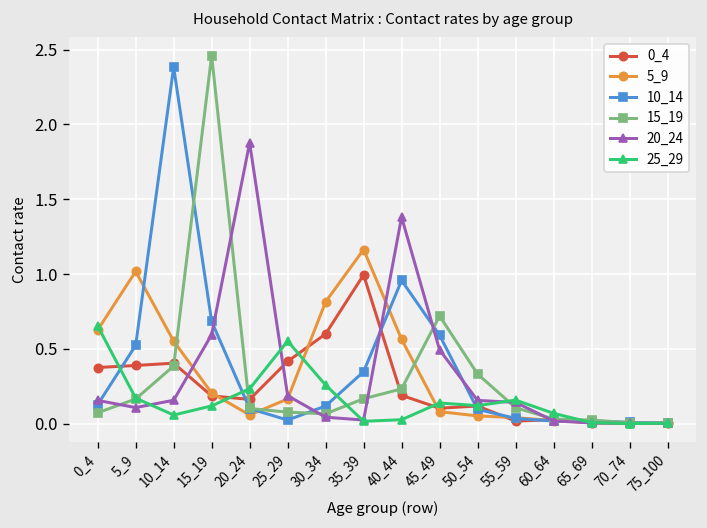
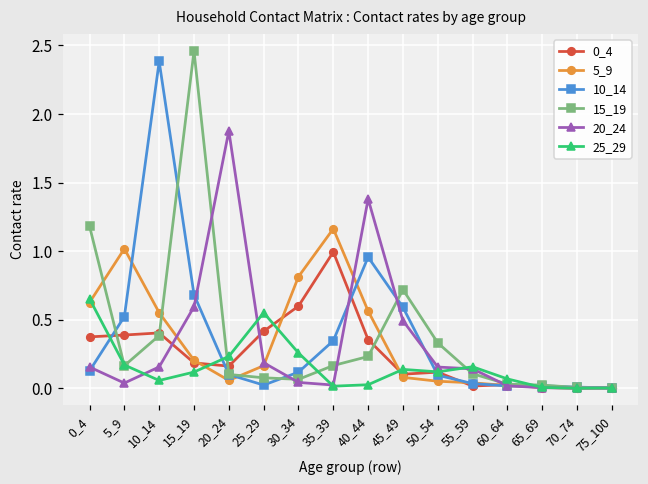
  {
    "0_4": {
      "0_4": 0.38,
      "5_9": 0.39,
      "20_24": 0.16,
      "25_29": 0.42,
      "30_34": 0.60,
      "35_39": 1.00,
-     "40_44": 0.19,
+     "40_44": 0.36,
      "45_49": 0.10
    },
    "5_9": {
      "0_4": 0.63,
      "5_9": 1.02,
      "10_14": 0.55,
      "20_24": 0.06,
      "25_29": 0.17,
      "30_34": 0.81,
      "35_39": 1.16,
      "40_44": 0.56,
      "45_49": 0.08,
      "50_54": 0.05
    },
    "10_14": {
      "0_4": 0.13,
      "5_9": 0.52,
      "10_14": 2.38,
      "15_19": 0.68,
      "25_29": 0.02,
      "30_34": 0.12,
      "35_39": 0.35,
      "40_44": 0.96,
      "45_49": 0.59,
      "50_54": 0.10
    },
    "15_19": {
-     "0_4": 0.07,
+     "0_4": 1.18,
      "15_19": 2.46,
      "25_29": 0.08,
      "30_34": 0.07,
      "35_39": 0.17,
      "40_44": 0.23,
      "45_49": 0.72,
      "50_54": 0.33,
      "55_59": 0.11
    },
    "20_24": {
      "0_4": 0.16,
-     "5_9": 0.11,
+     "5_9": 0.04,
      "10_14": 0.16,
      "15_19": 0.60,
      "20_24": 1.88,
      "25_29": 0.19,
      "30_34": 0.04,
      "40_44": 1.38,
      "45_49": 0.49,
      "50_54": 0.16
    },
    "25_29": {
      "0_4": 0.65,
      "10_14": 0.06,
      "15_19": 0.12,
      "20_24": 0.23,
      "25_29": 0.55,
      "30_34": 0.26,
      "40_44": 0.03,
      "45_49": 0.14,
      "60_64": 0.07
    }
  }
